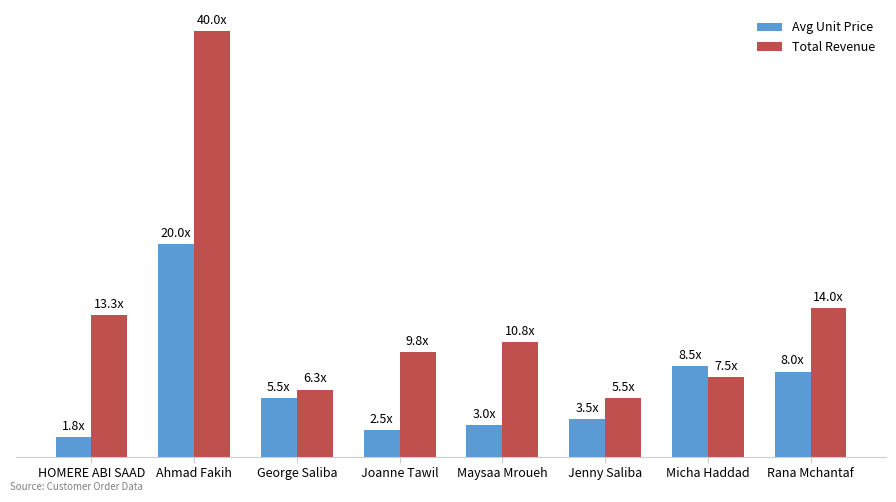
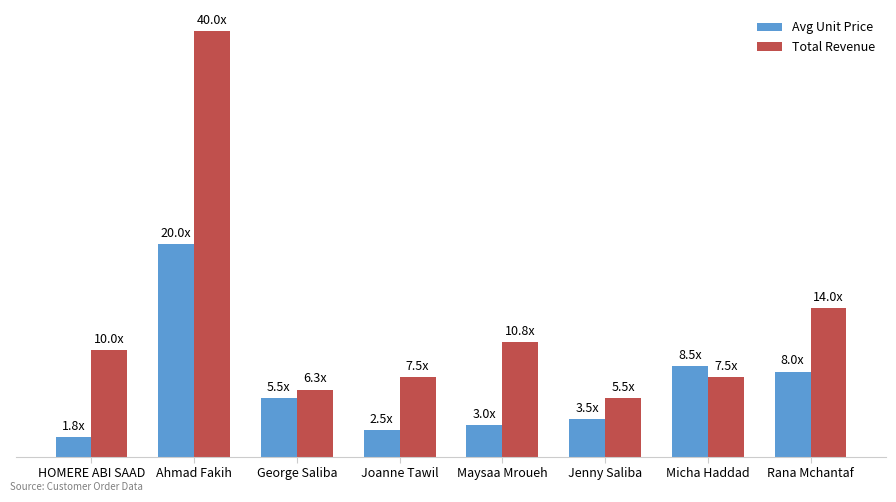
  {
    "Avg Unit Price": {
      "HOMERE ABI SAAD": "1.8x",
      "Ahmad Fakih": "20.0x",
      "George Saliba": "5.5x",
      "Joanne Tawil": "2.5x",
      "Maysaa Mroueh": "3.0x",
      "Jenny Saliba": "3.5x",
      "Micha Haddad": "8.5x",
      "Rana Mchantaf": "8.0x"
    },
    "Total Revenue": {
-     "HOMERE ABI SAAD": "13.3x",
+     "HOMERE ABI SAAD": "10.0x",
      "Ahmad Fakih": "40.0x",
      "George Saliba": "6.3x",
-     "Joanne Tawil": "9.8x",
+     "Joanne Tawil": "7.5x",
      "Maysaa Mroueh": "10.8x",
      "Jenny Saliba": "5.5x",
      "Micha Haddad": "7.5x",
      "Rana Mchantaf": "14.0x"
    }
  }
